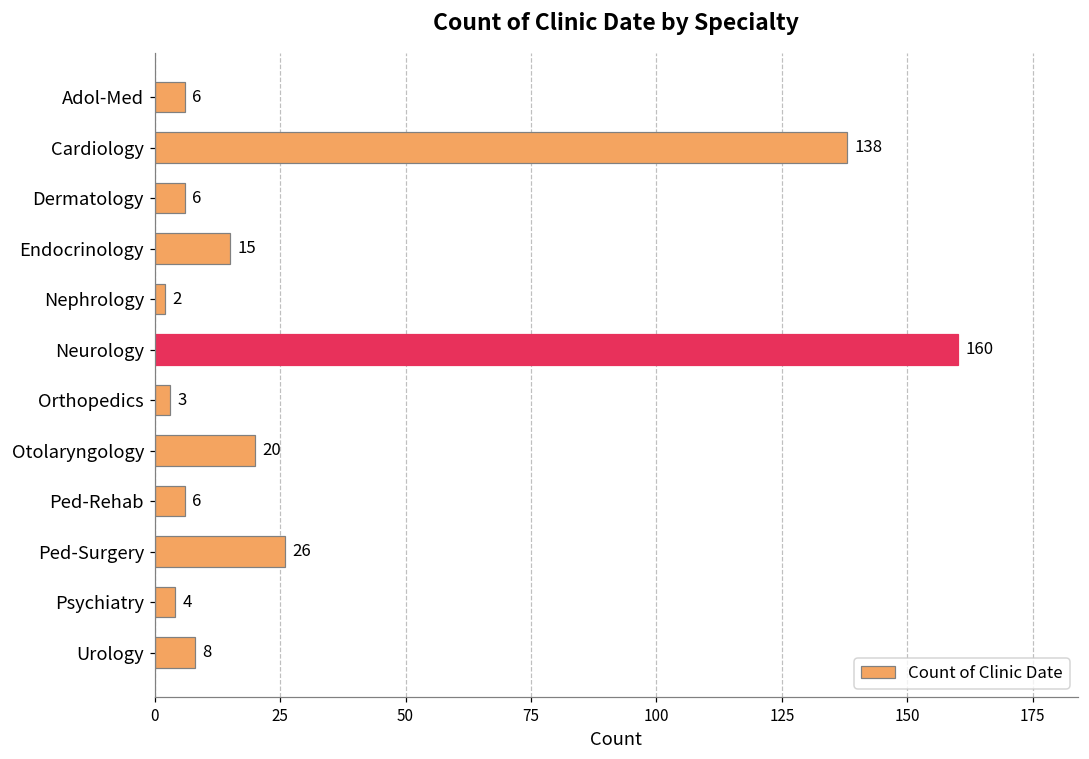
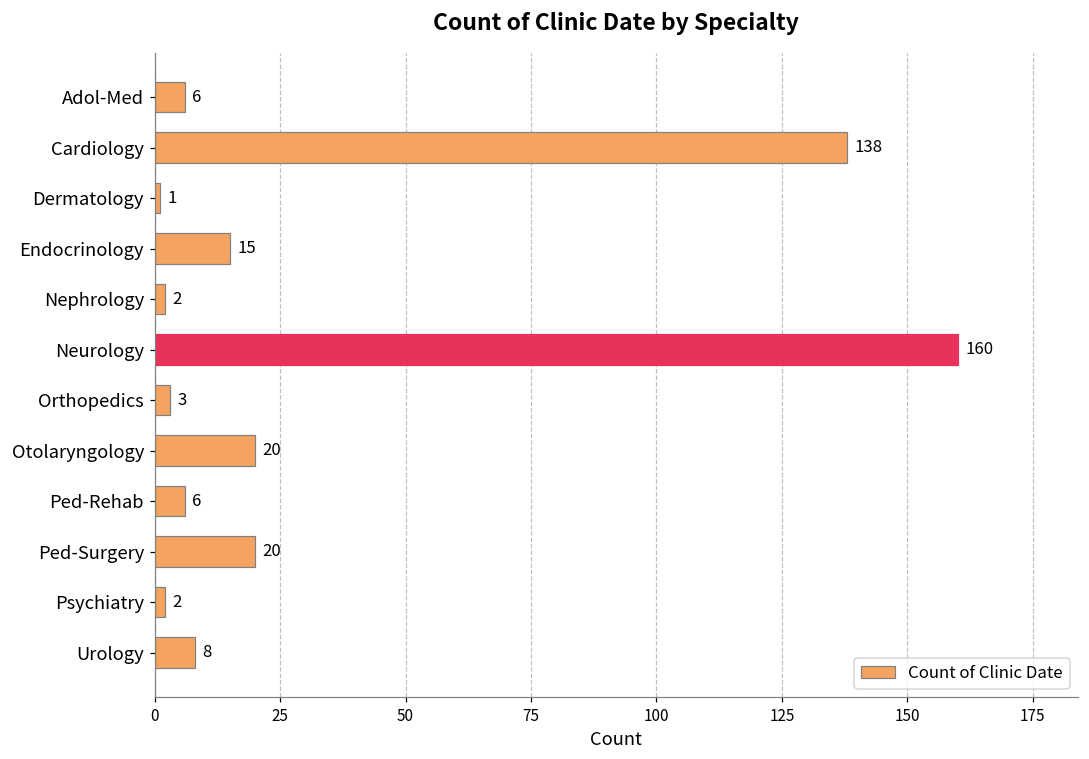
  {
    "Adol-Med": 6,
    "Cardiology": 138,
-   "Dermatology": 6,
+   "Dermatology": 1,
    "Endocrinology": 15,
    "Nephrology": 2,
    "Neurology": 160,
    "Orthopedics": 3,
    "Otolaryngology": 20,
    "Ped-Rehab": 6,
-   "Ped-Surgery": 26,
-   "Psychiatry": 4,
+   "Ped-Surgery": 20,
+   "Psychiatry": 2,
    "Urology": 8
  }
